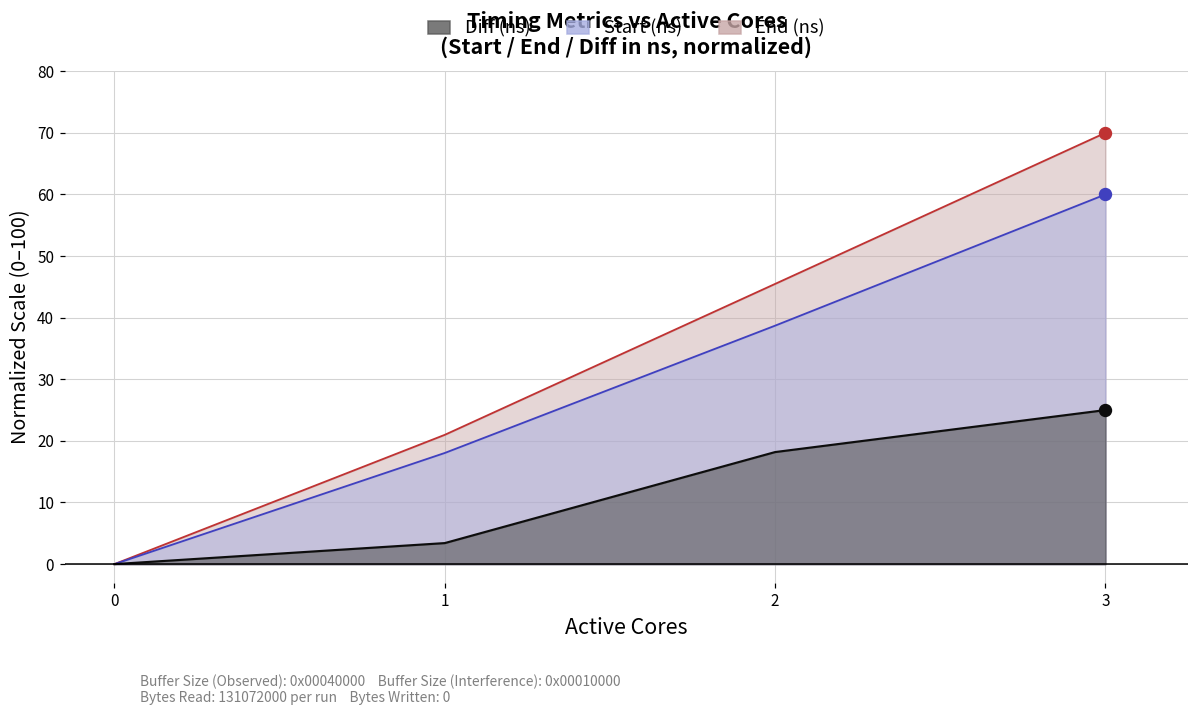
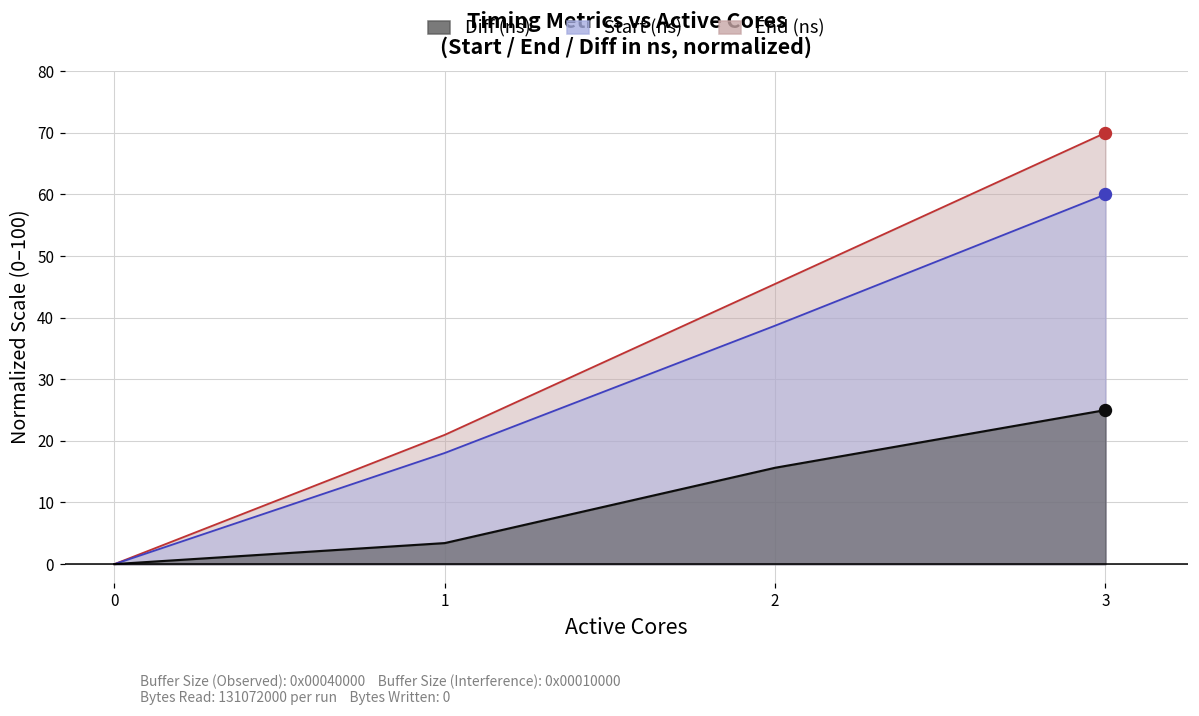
  {
    "Diff (ns)": {
      "1": 3,
-     "2": 18
+     "2": 16
    }
  }
